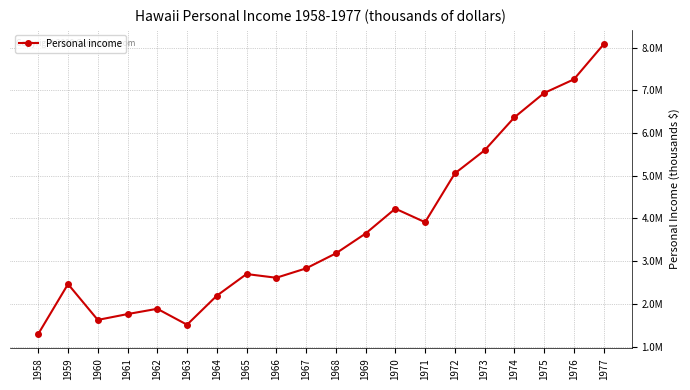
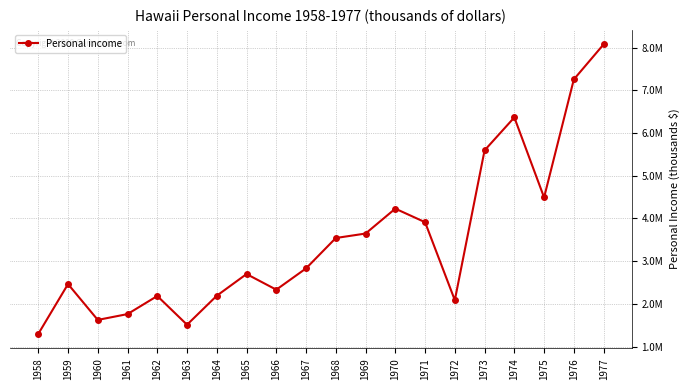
  {
    "1958": 1300000,
    "1959": 2500000,
    "1960": 1600000,
    "1961": 1800000,
-   "1962": 1900000,
+   "1962": 2200000,
    "1963": 1500000,
    "1964": 2200000,
    "1965": 2700000,
-   "1966": 2600000,
+   "1966": 2300000,
    "1967": 2800000,
-   "1968": 3200000,
+   "1968": 3500000,
    "1969": 3600000,
    "1970": 4200000,
    "1971": 3900000,
-   "1972": 5100000,
+   "1972": 2100000,
    "1973": 5600000,
    "1974": 6400000,
-   "1975": 6900000,
+   "1975": 4500000,
    "1976": 7300000,
    "1977": 8100000
  }
